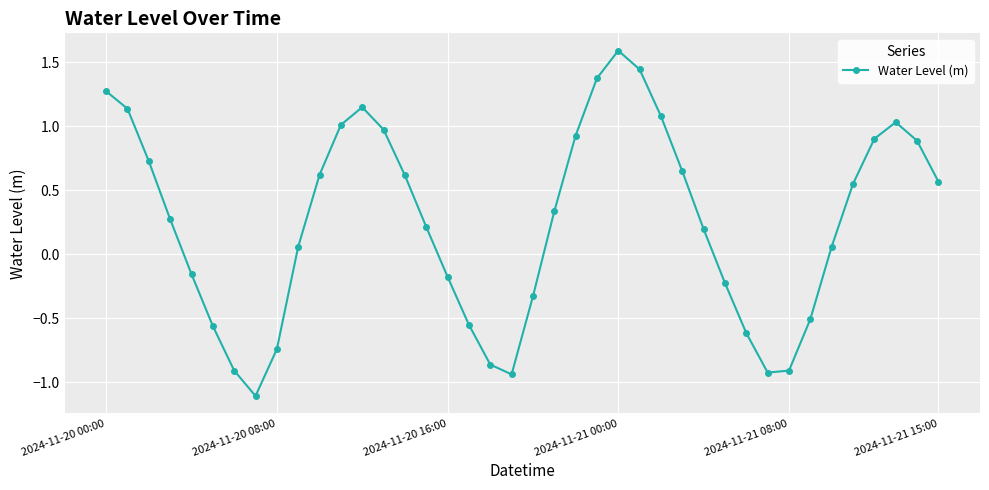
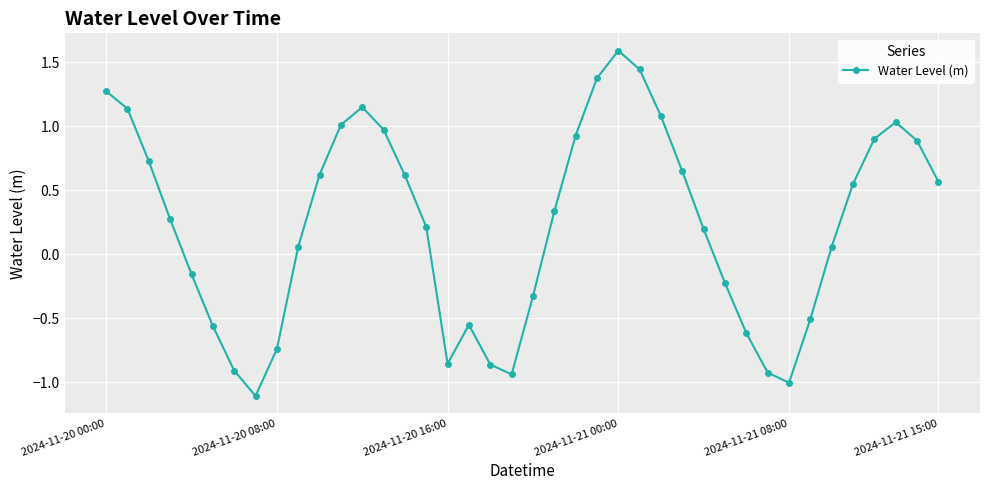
  {
    "2024-11-20 00:00": 1.27,
    "2024-11-20 08:00": -0.74,
-   "2024-11-20 16:00": -0.18,
+   "2024-11-20 16:00": -0.86,
    "2024-11-21 00:00": 1.59,
-   "2024-11-21 08:00": -0.91,
+   "2024-11-21 08:00": -1.00,
    "2024-11-21 15:00": 0.57
  }
